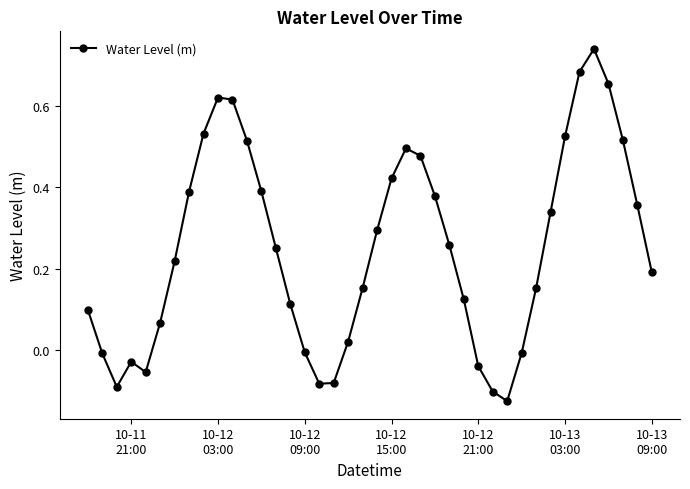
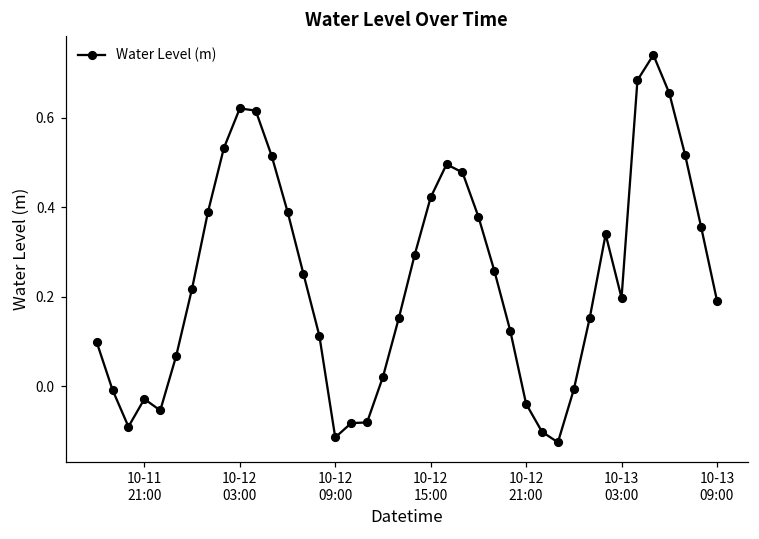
  {
    "10-11 21:00": -0.03,
    "10-12 03:00": 0.62,
-   "10-12 09:00": -0.01,
+   "10-12 09:00": -0.11,
    "10-12 15:00": 0.42,
    "10-12 21:00": -0.04,
-   "10-13 03:00": 0.53,
+   "10-13 03:00": 0.20,
    "10-13 09:00": 0.19
  }
